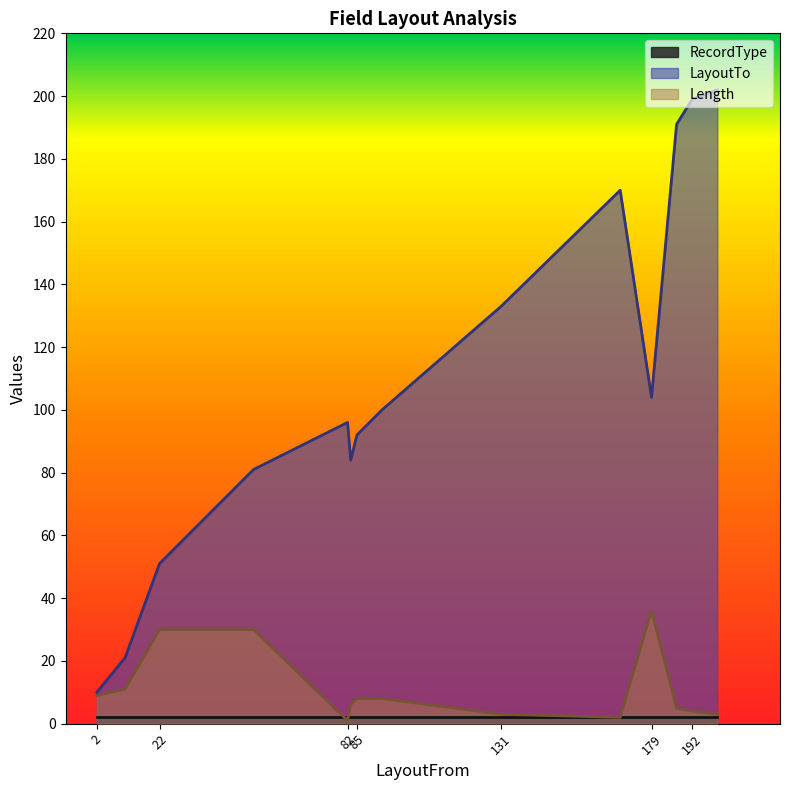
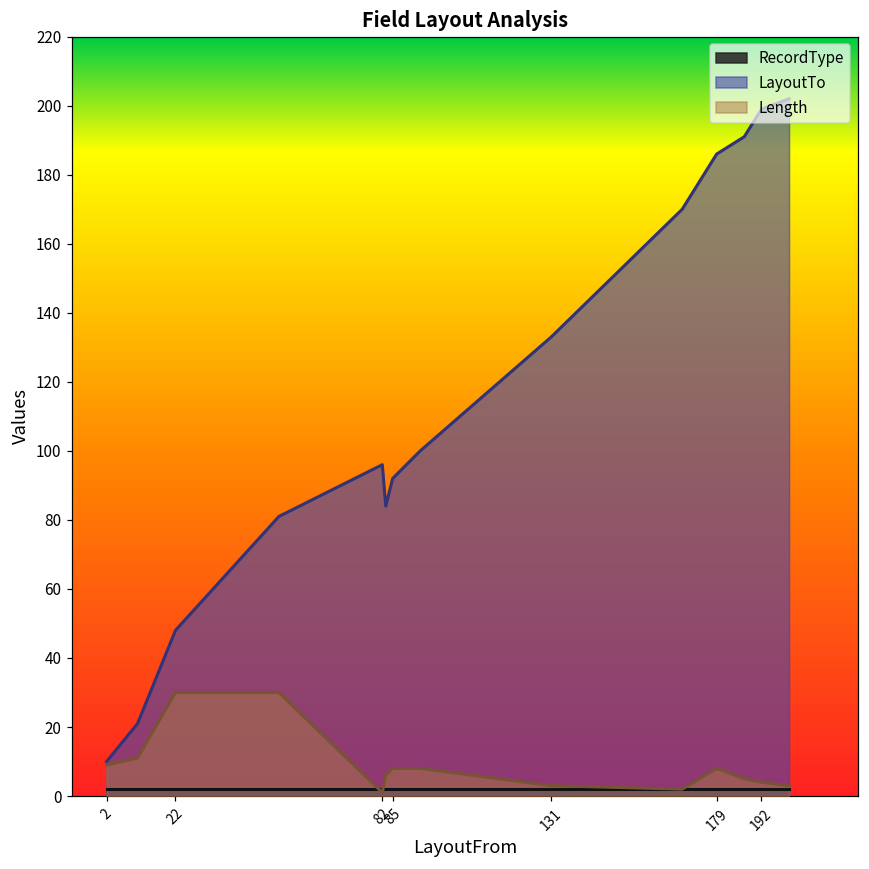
  {
    "RecordType": {
      "2": 2,
      "22": 2,
      "82": 2,
      "85": 2,
      "131": 2,
      "179": 2,
      "192": 2
    },
    "LayoutTo": {
      "2": 10,
-     "22": 51,
+     "22": 48,
      "82": 96,
      "85": 92,
      "131": 133,
-     "179": 104
+     "179": 186
    },
    "Length": {
      "2": 9,
      "22": 30,
      "82": 1,
      "85": 8,
      "131": 3,
-     "179": 36,
+     "179": 8,
      "192": 4
    }
  }
